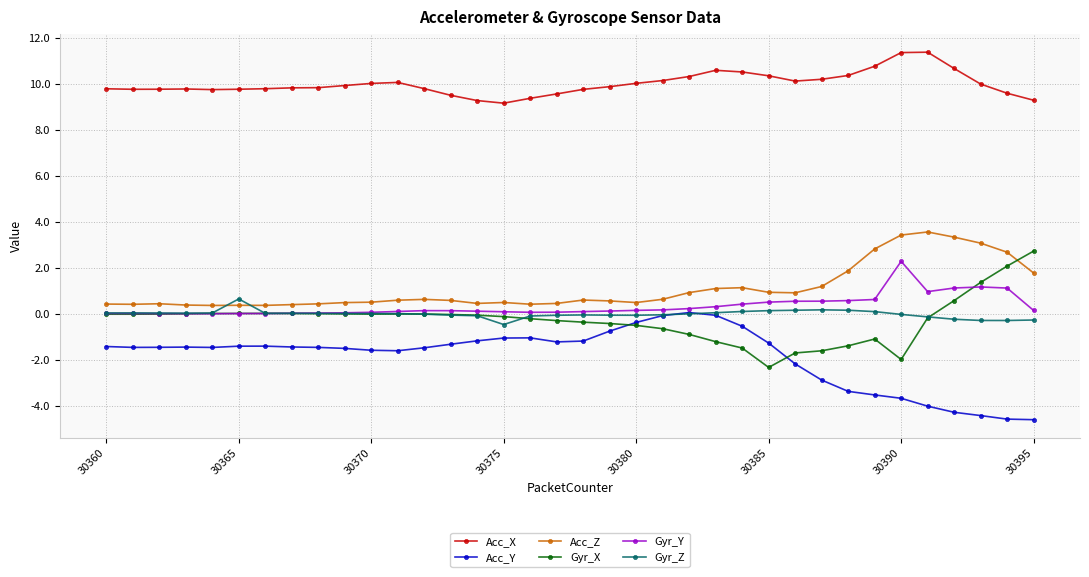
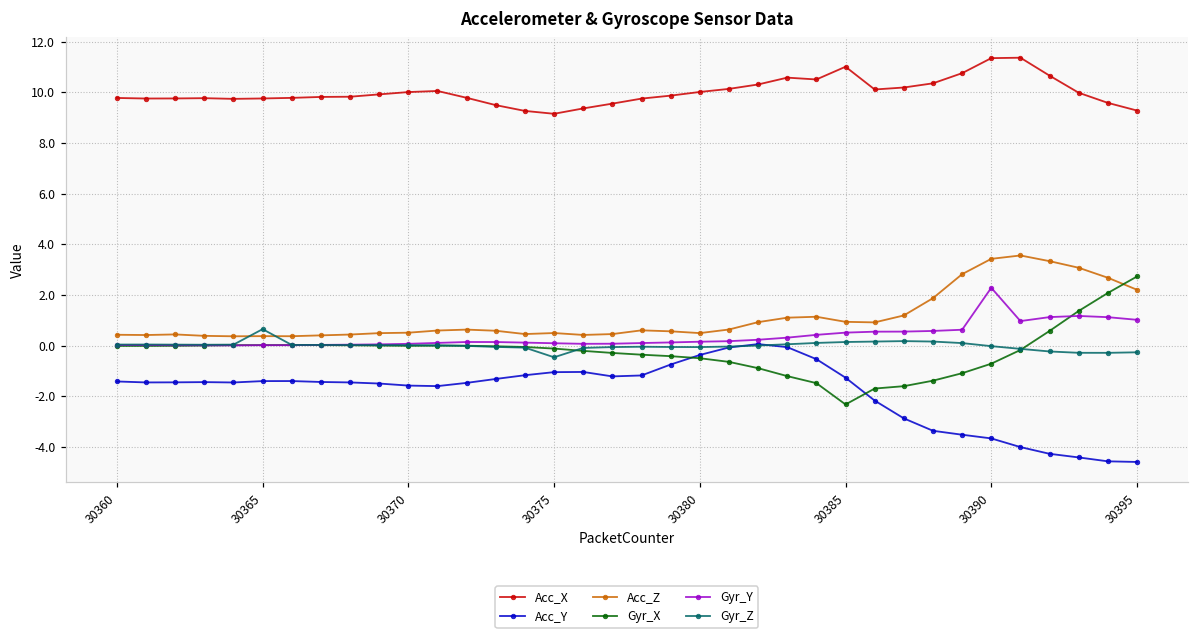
  {
    "Acc_X": {
      "30360": 9.8,
      "30365": 9.8,
      "30370": 10.0,
      "30375": 9.2,
      "30380": 10.0,
-     "30385": 10.3,
+     "30385": 11.0,
      "30390": 11.4,
      "30395": 9.3
    },
    "Acc_Y": {
      "30360": -1.4,
      "30365": -1.4,
      "30370": -1.6,
      "30375": -1.1,
      "30380": -0.4,
      "30385": -1.3,
      "30390": -3.7,
      "30395": -4.6
    },
    "Acc_Z": {
      "30360": 0.4,
      "30365": 0.4,
      "30370": 0.5,
      "30375": 0.5,
      "30380": 0.5,
      "30385": 0.9,
      "30390": 3.4,
-     "30395": 1.8
+     "30395": 2.2
    },
    "Gyr_X": {
      "30375": -0.1,
      "30380": -0.5,
      "30385": -2.3,
-     "30390": -2.0,
+     "30390": -0.7,
      "30395": 2.7
    },
    "Gyr_Y": {
      "30375": 0.1,
      "30380": 0.2,
      "30385": 0.5,
      "30390": 2.3,
-     "30395": 0.1
+     "30395": 1.0
    },
    "Gyr_Z": {
      "30365": 0.6,
      "30375": -0.5,
      "30380": -0.1,
      "30385": 0.1,
      "30390": 0.0,
      "30395": -0.3
    }
  }
